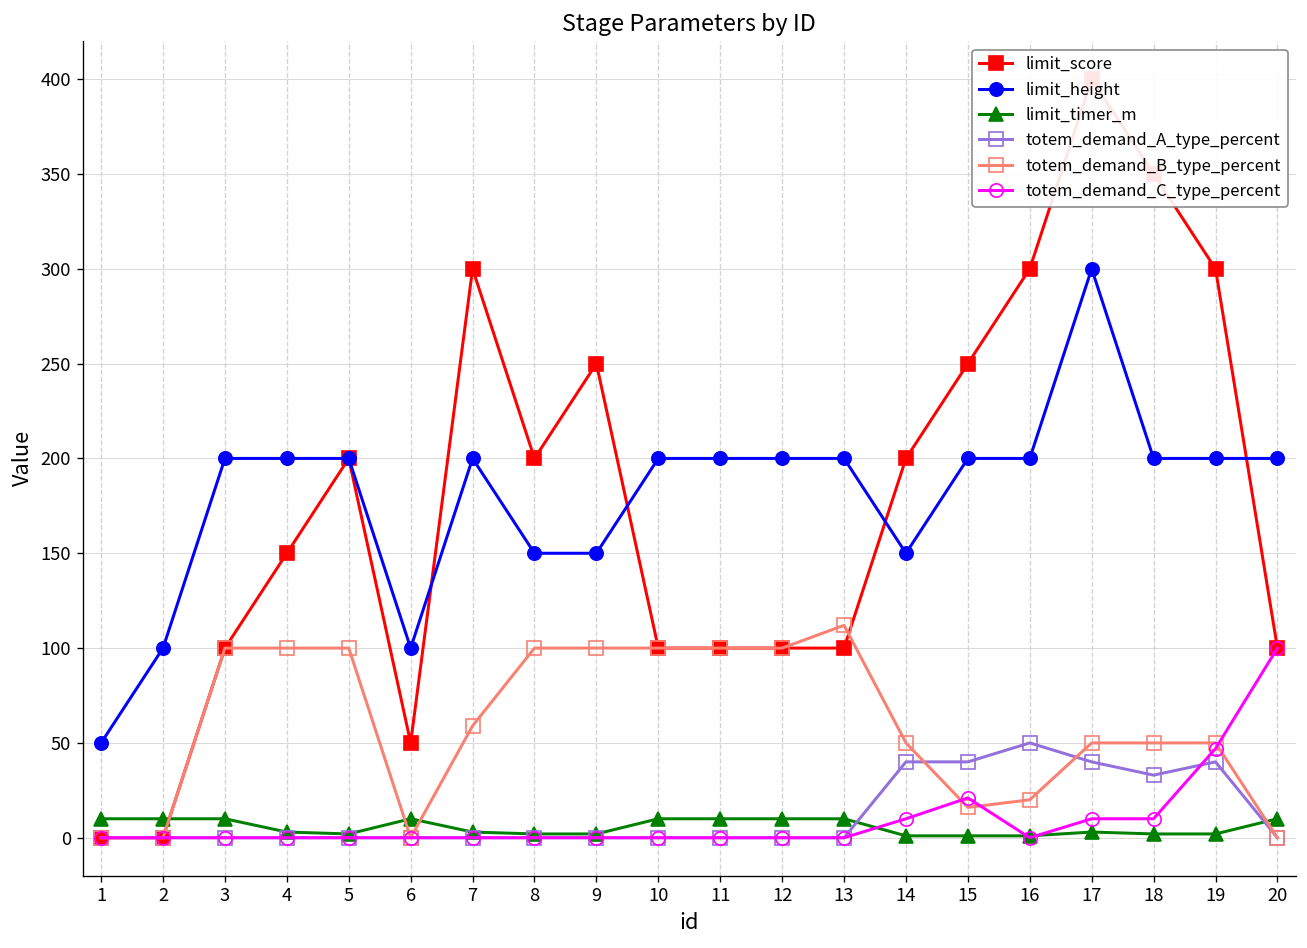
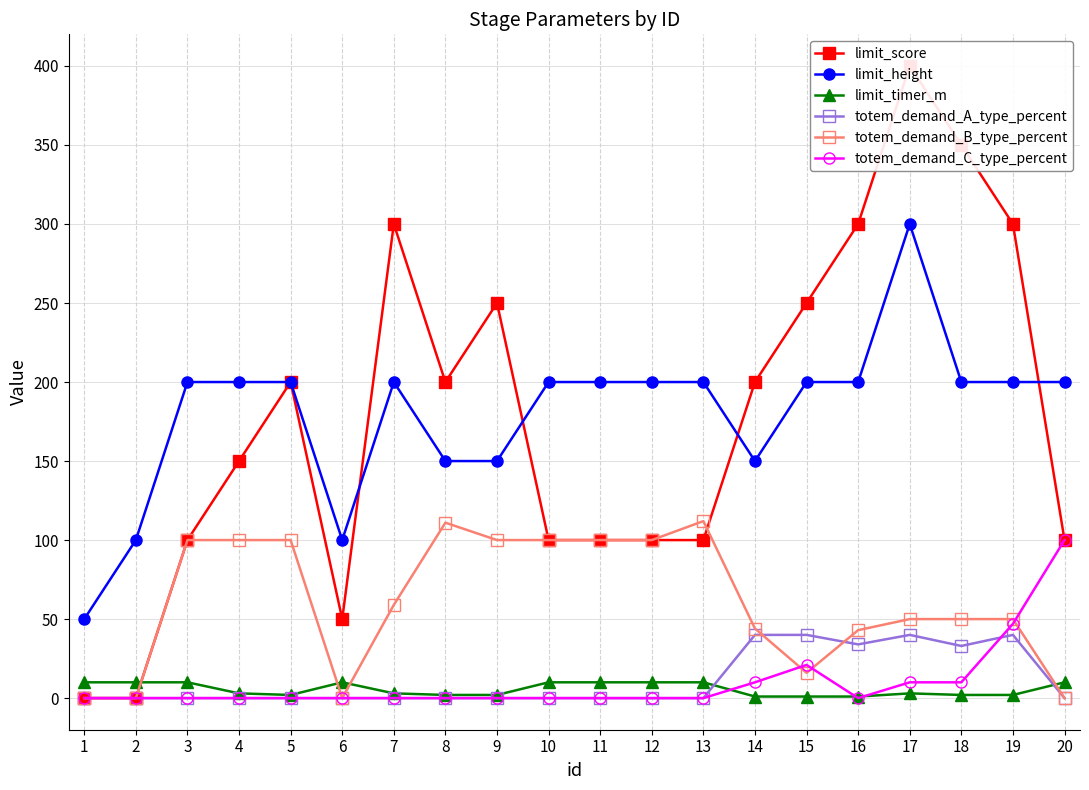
  {
    "limit_score": {
      "4": 150,
      "6": 50,
      "7": 300,
      "8": 200,
      "9": 250,
      "13": 100,
      "14": 200,
      "15": 250,
      "16": 300,
      "19": 300
    },
    "limit_height": {
      "1": 50,
      "2": 100,
      "3": 200,
      "4": 200,
      "6": 100,
      "7": 200,
      "8": 150,
      "9": 150,
      "10": 200,
      "11": 200,
      "12": 200,
      "13": 200,
      "14": 150,
      "15": 200,
      "16": 200,
      "17": 300,
      "18": 200,
      "19": 200,
      "20": 200
    },
    "limit_timer_m": {
      "1": 10,
      "2": 10,
      "3": 10,
      "4": 3,
      "5": 2,
      "6": 10,
      "7": 3,
      "8": 2,
      "9": 2,
      "10": 10,
      "11": 10,
      "12": 10,
      "13": 10,
      "14": 1,
      "15": 1,
      "17": 3,
      "18": 2,
      "19": 2,
      "20": 10
    },
    "totem_demand_A_type_percent": {
      "14": 40,
      "15": 40,
-     "16": 50,
+     "16": 34,
      "17": 40,
      "18": 33,
      "19": 40
    },
    "totem_demand_B_type_percent": {
      "4": 100,
      "5": 100,
      "7": 59,
-     "8": 100,
+     "8": 111,
      "9": 100,
      "13": 112,
-     "14": 50,
+     "14": 44,
      "15": 16,
-     "16": 20,
+     "16": 43,
      "17": 50,
      "18": 50,
      "19": 50
    },
    "totem_demand_C_type_percent": {
      "14": 10,
      "15": 21,
      "17": 10,
      "18": 10,
      "19": 47
    }
  }
